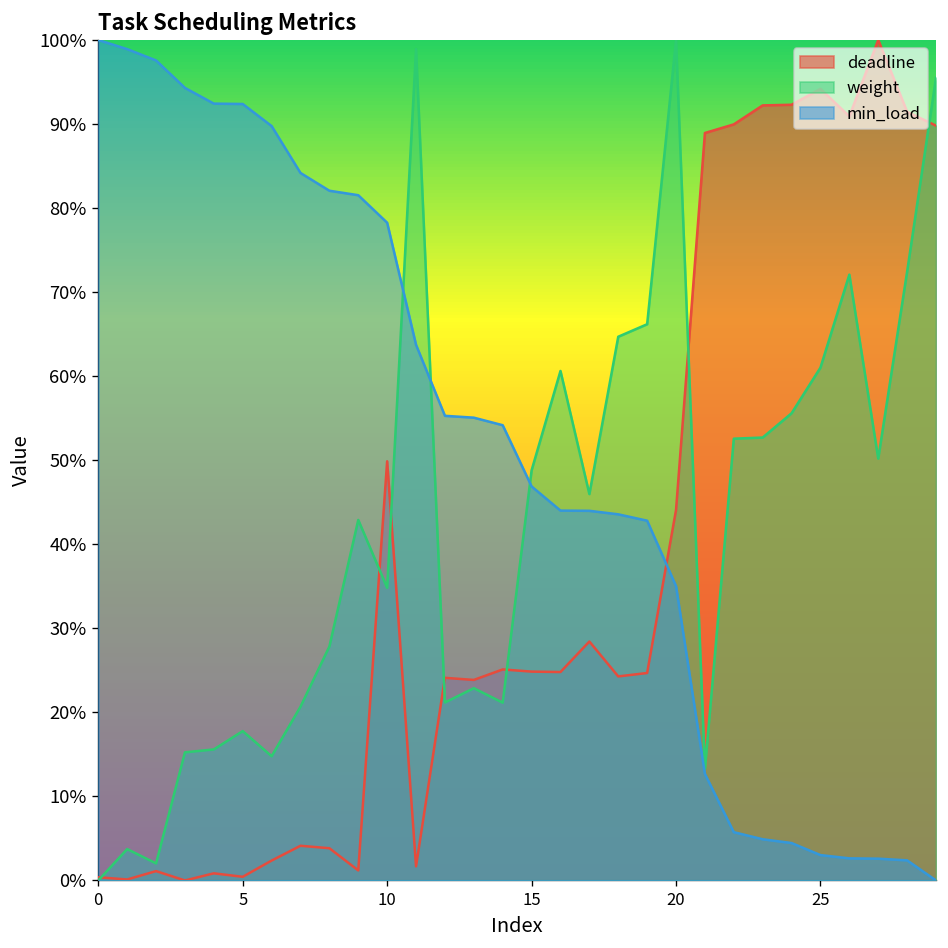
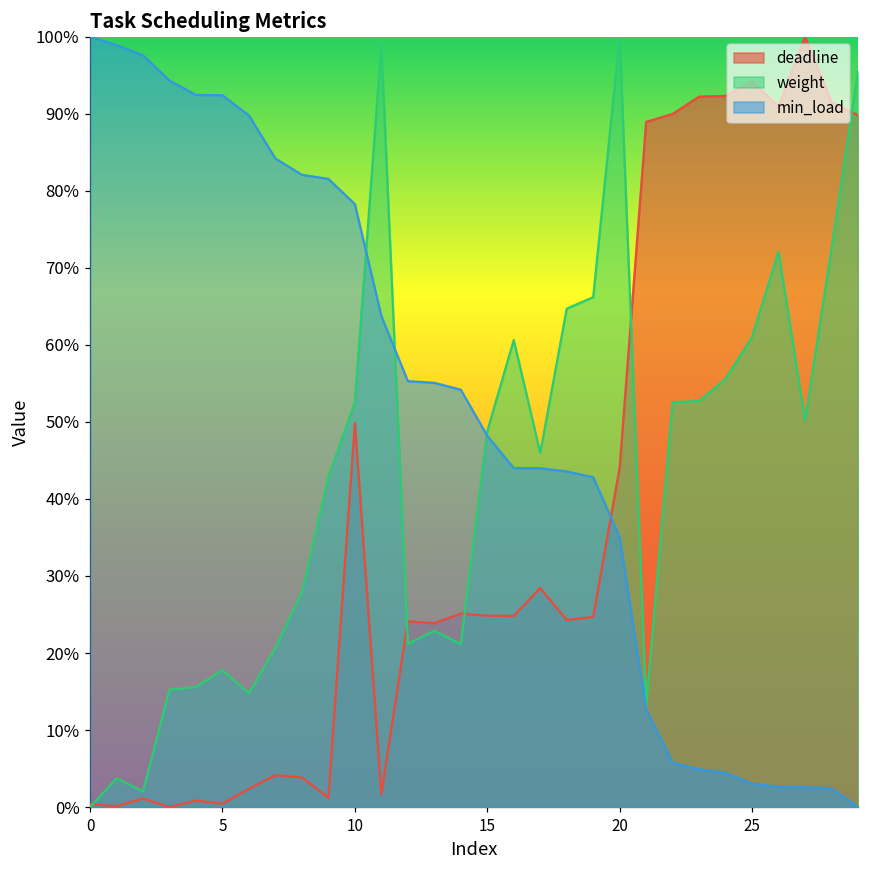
  {
    "deadline": {
      "0": "0%",
      "5": "0%",
      "10": "50%",
      "15": "25%",
      "20": "44%"
    },
    "weight": {
      "0": "0%",
      "5": "18%",
-     "10": "35%",
+     "10": "53%",
      "15": "49%",
      "20": "100%",
      "25": "61%"
    },
    "min_load": {
      "0": "100%",
      "5": "92%",
      "10": "78%",
-     "15": "47%",
+     "15": "48%",
      "20": "35%",
      "25": "3%"
    }
  }
